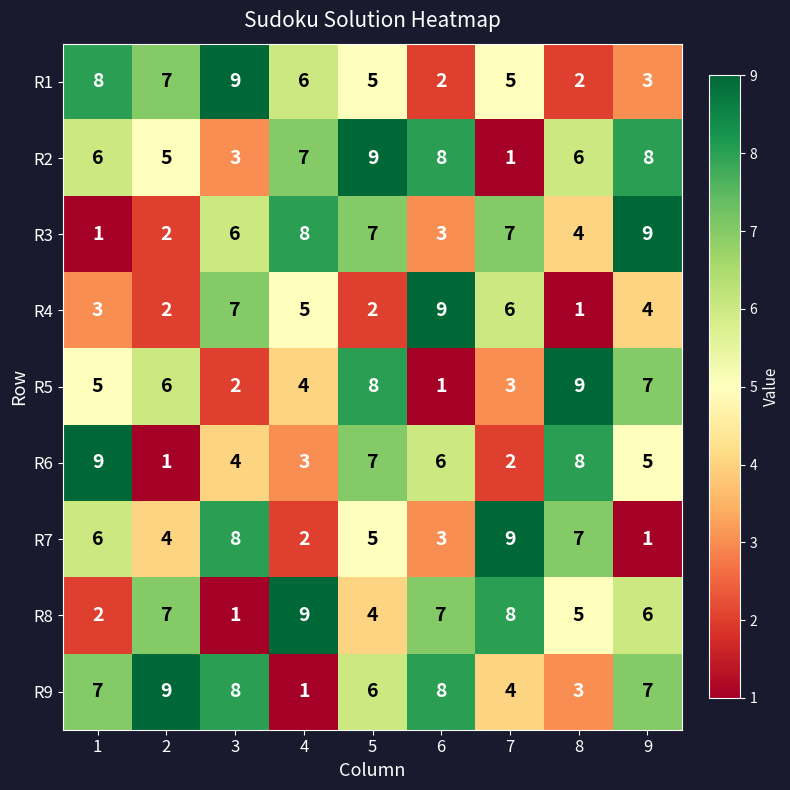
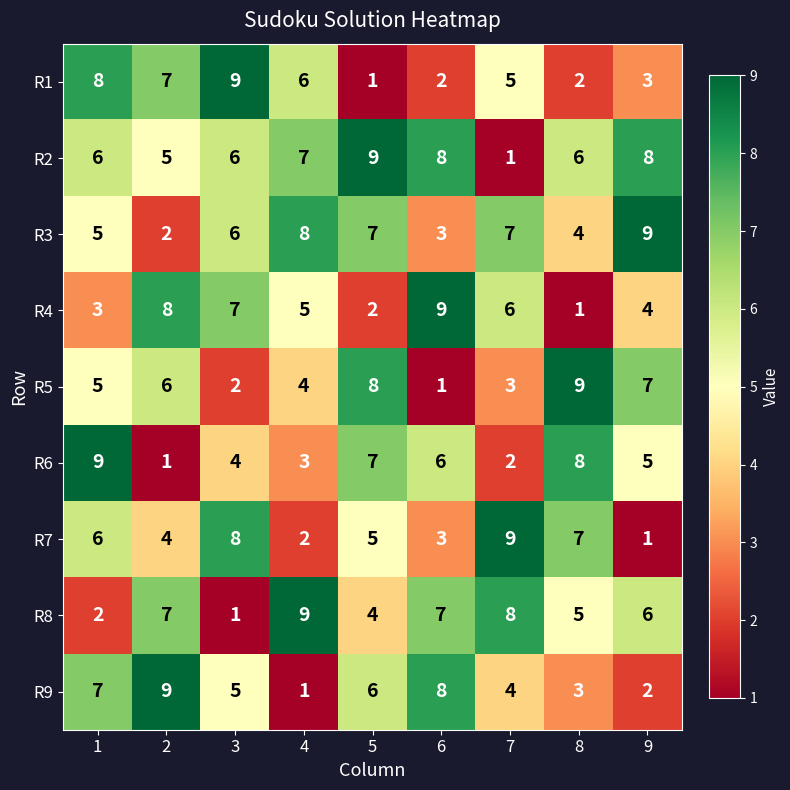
  {
    "R1": {
      "1": 8,
      "2": 7,
      "3": 9,
      "4": 6,
-     "5": 5,
+     "5": 1,
      "6": 2,
      "7": 5,
      "8": 2,
      "9": 3
    },
    "R2": {
      "1": 6,
      "2": 5,
-     "3": 3,
+     "3": 6,
      "4": 7,
      "5": 9,
      "6": 8,
      "7": 1,
      "8": 6,
      "9": 8
    },
    "R3": {
-     "1": 1,
+     "1": 5,
      "2": 2,
      "3": 6,
      "4": 8,
      "5": 7,
      "6": 3,
      "7": 7,
      "8": 4,
      "9": 9
    },
    "R4": {
      "1": 3,
-     "2": 2,
+     "2": 8,
      "3": 7,
      "4": 5,
      "5": 2,
      "6": 9,
      "7": 6,
      "8": 1,
      "9": 4
    },
    "R5": {
      "1": 5,
      "2": 6,
      "3": 2,
      "4": 4,
      "5": 8,
      "6": 1,
      "7": 3,
      "8": 9,
      "9": 7
    },
    "R6": {
      "1": 9,
      "2": 1,
      "3": 4,
      "4": 3,
      "5": 7,
      "6": 6,
      "7": 2,
      "8": 8,
      "9": 5
    },
    "R7": {
      "1": 6,
      "2": 4,
      "3": 8,
      "4": 2,
      "5": 5,
      "6": 3,
      "7": 9,
      "8": 7,
      "9": 1
    },
    "R8": {
      "1": 2,
      "2": 7,
      "3": 1,
      "4": 9,
      "5": 4,
      "6": 7,
      "7": 8,
      "8": 5,
      "9": 6
    },
    "R9": {
      "1": 7,
      "2": 9,
-     "3": 8,
+     "3": 5,
      "4": 1,
      "5": 6,
      "6": 8,
      "7": 4,
      "8": 3,
-     "9": 7
+     "9": 2
    }
  }
